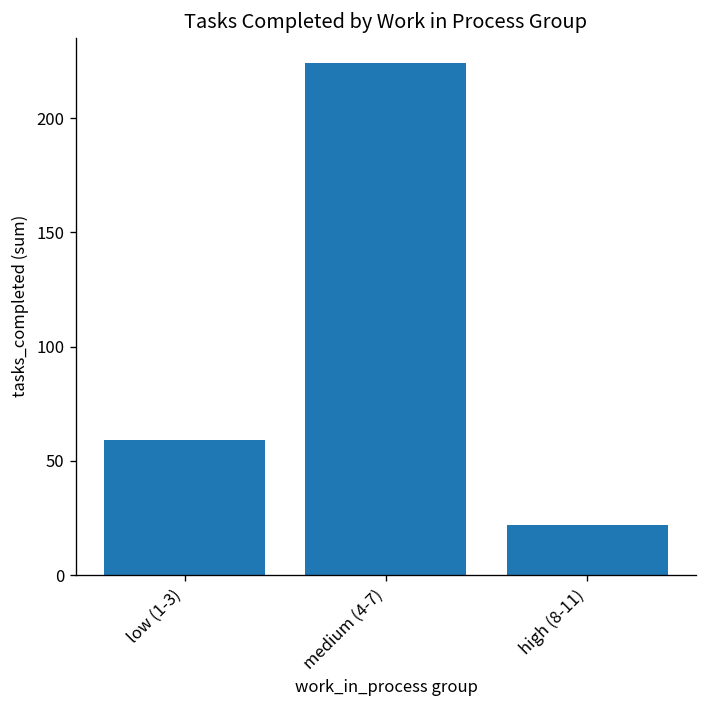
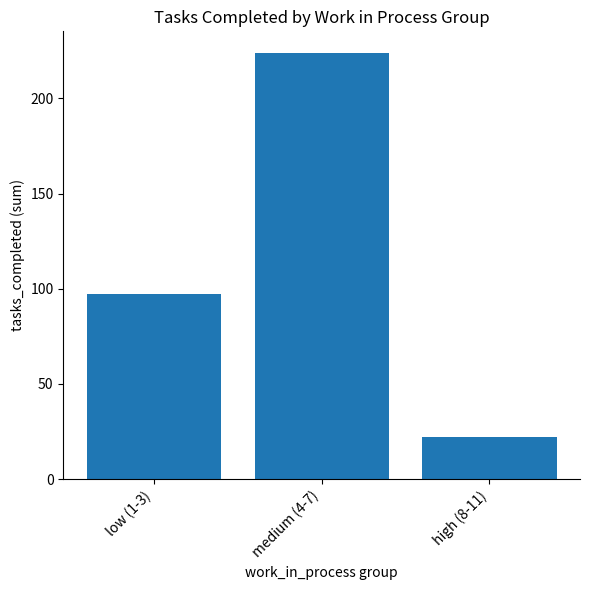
  {
-   "low (1-3)": 59,
+   "low (1-3)": 97,
    "medium (4-7)": 224,
    "high (8-11)": 22
  }
